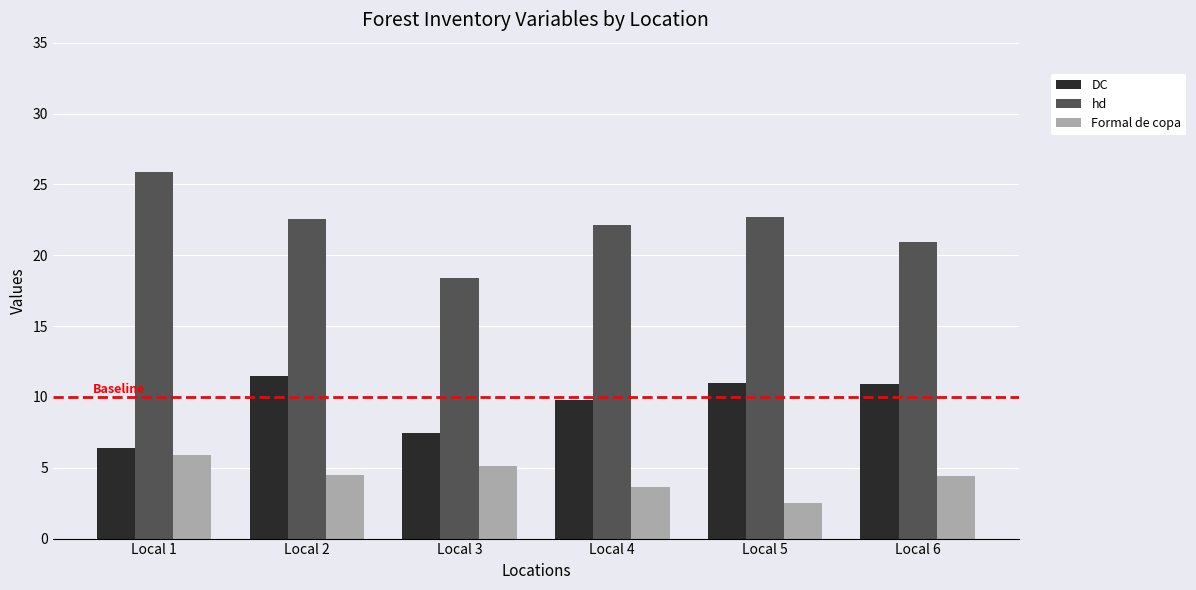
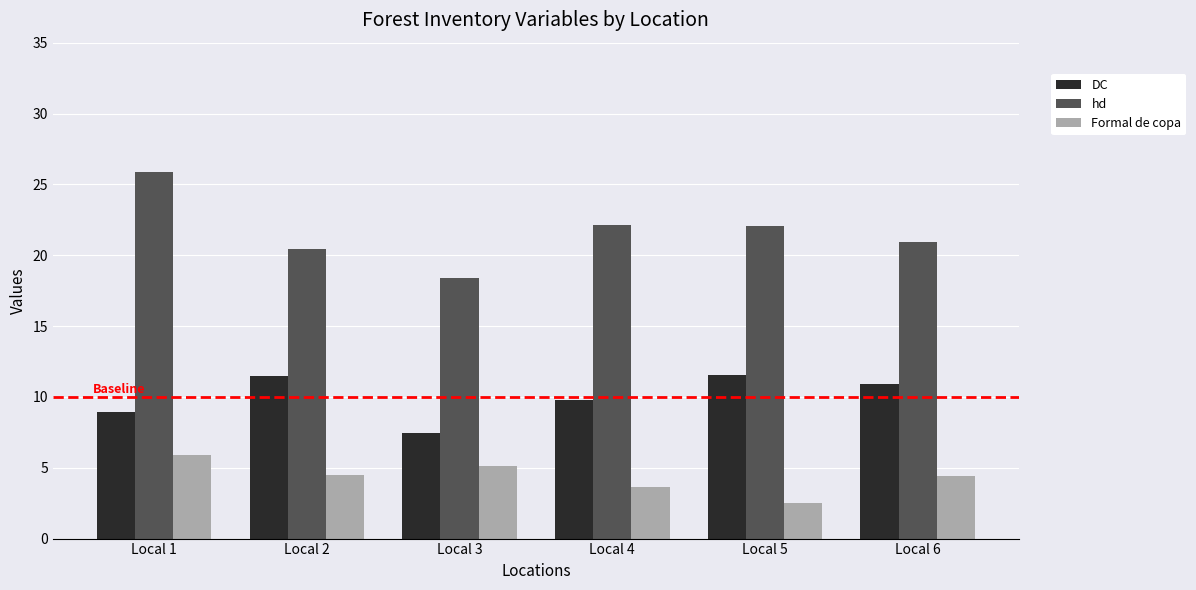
  {
    "DC": {
-     "Local 1": 6.4,
+     "Local 1": 8.9,
      "Local 2": 11.5,
      "Local 3": 7.4,
      "Local 4": 9.8,
-     "Local 5": 11.0,
+     "Local 5": 11.6,
      "Local 6": 10.9
    },
    "hd": {
      "Local 1": 25.8,
-     "Local 2": 22.6,
+     "Local 2": 20.5,
      "Local 3": 18.4,
      "Local 4": 22.1,
-     "Local 5": 22.7,
+     "Local 5": 22.1,
      "Local 6": 20.9
    },
    "Formal de copa": {
      "Local 1": 5.9,
      "Local 2": 4.5,
      "Local 3": 5.1,
      "Local 4": 3.6,
      "Local 5": 2.5,
      "Local 6": 4.5
    }
  }
